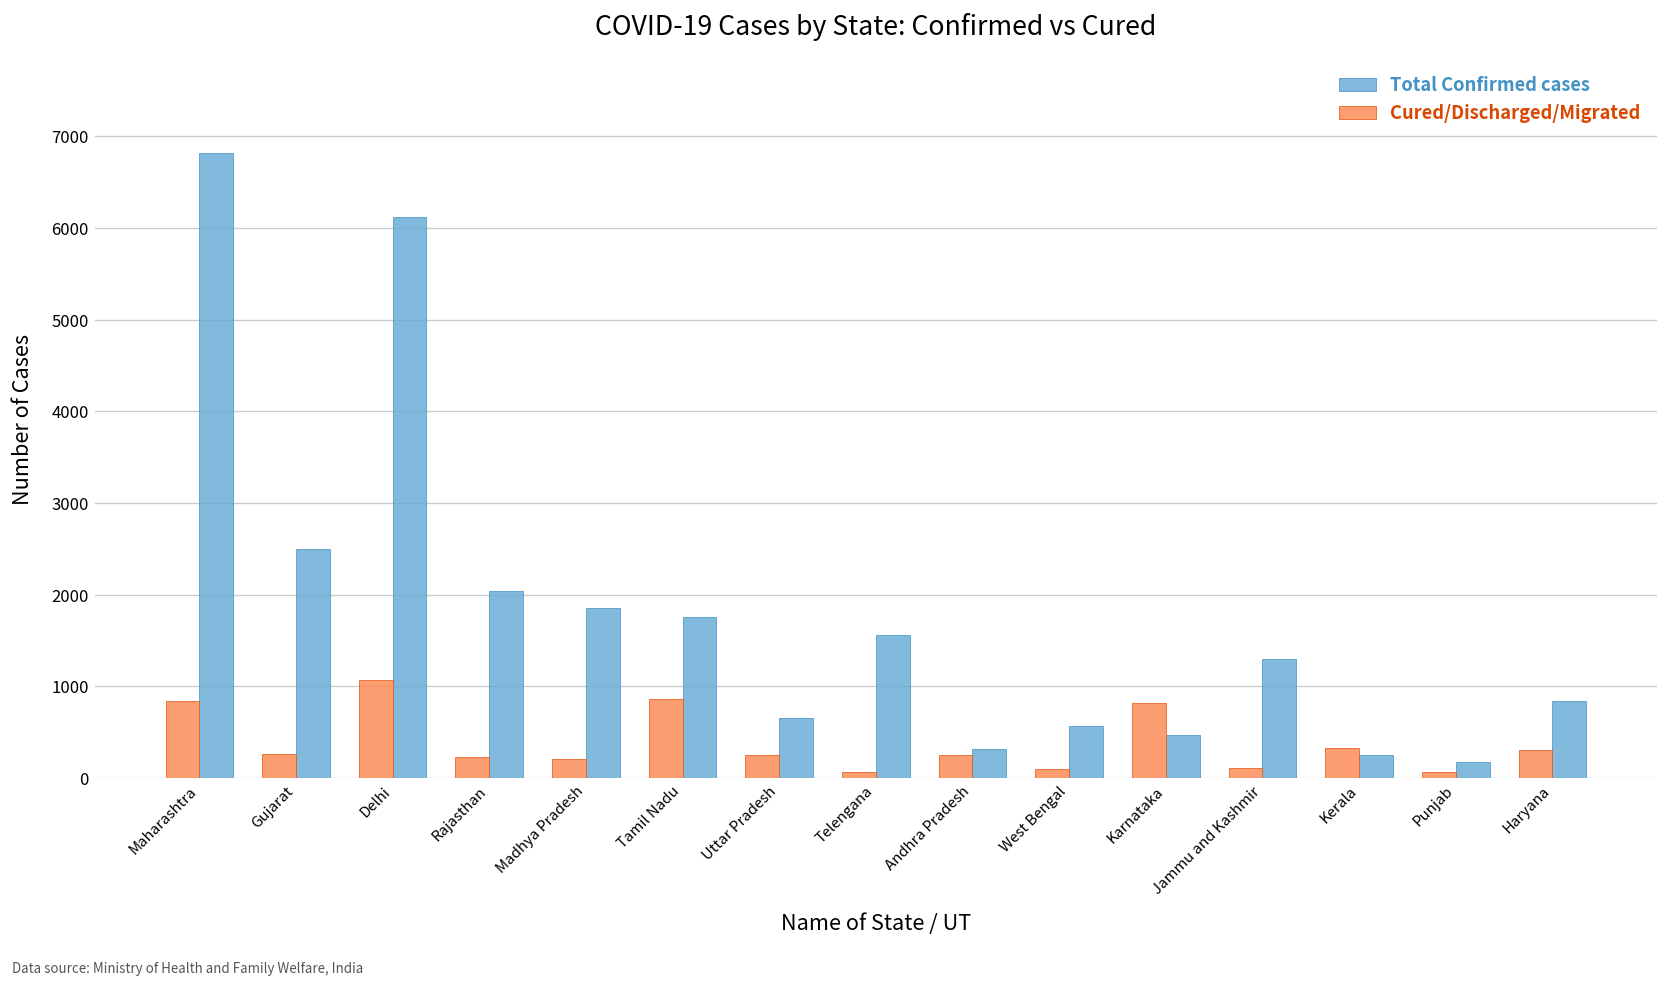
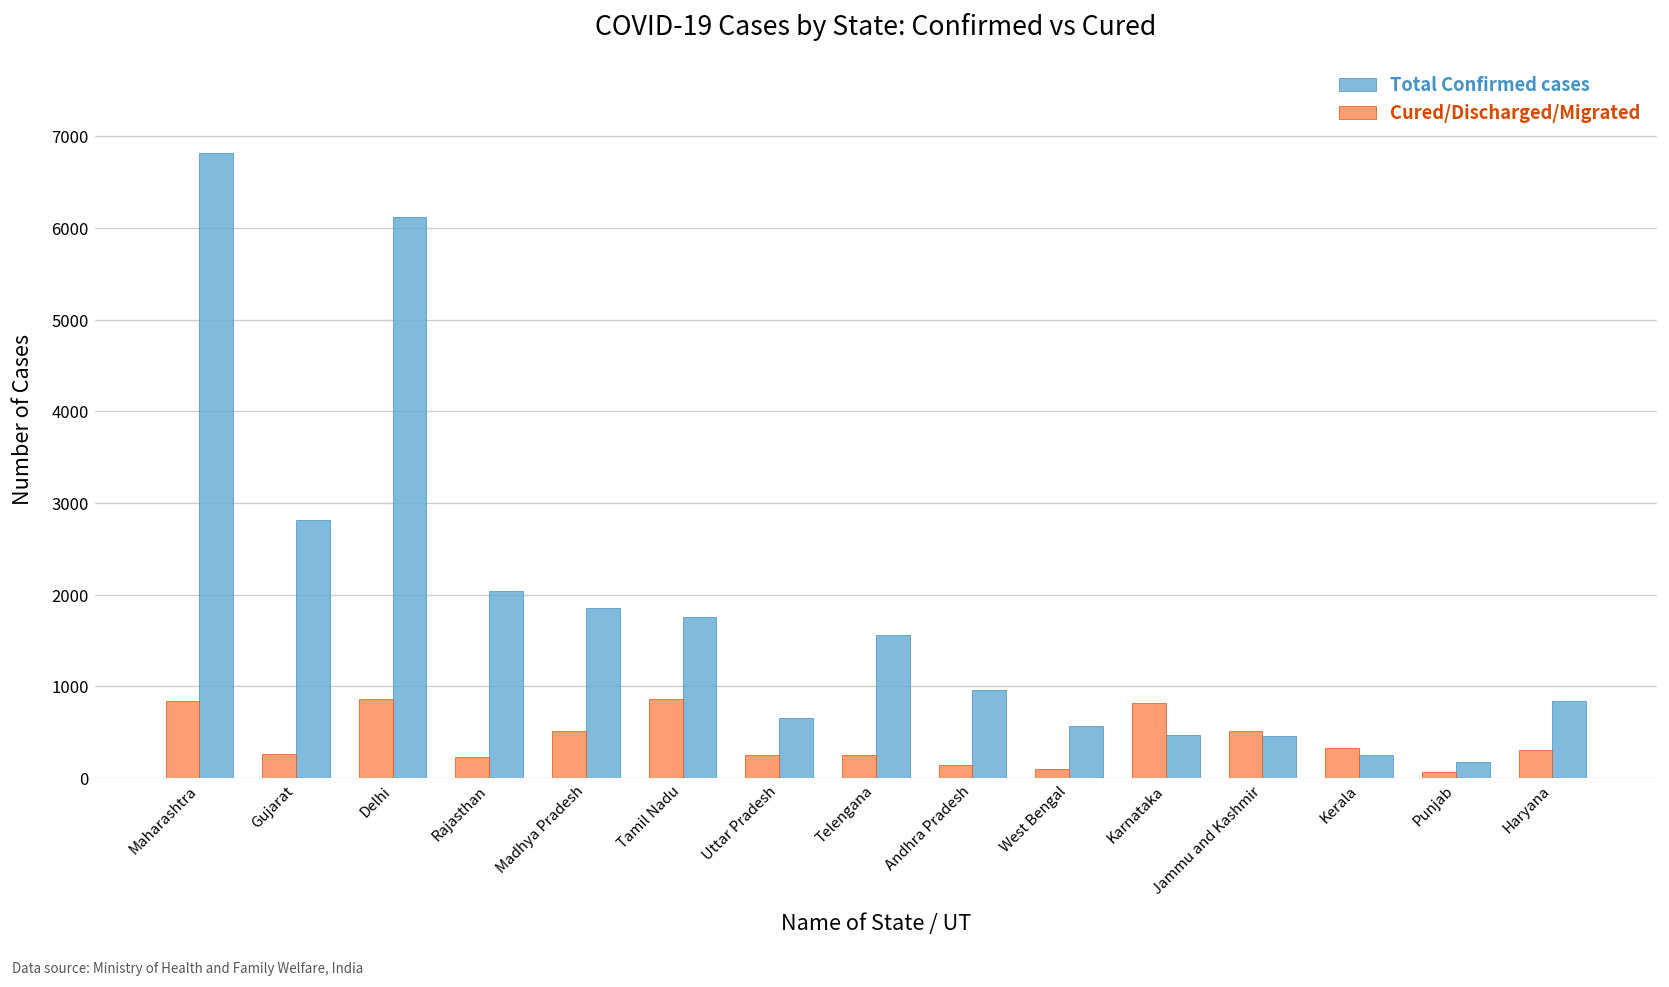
  {
    "Total Confirmed cases": {
      "Maharashtra": 6800,
-     "Gujarat": 2500,
+     "Gujarat": 2800,
      "Delhi": 6100,
      "Rajasthan": 2000,
      "Madhya Pradesh": 1900,
      "Tamil Nadu": 1800,
      "Uttar Pradesh": 700,
      "Telengana": 1600,
-     "Andhra Pradesh": 300,
+     "Andhra Pradesh": 1000,
      "West Bengal": 600,
      "Karnataka": 500,
-     "Jammu and Kashmir": 1300,
+     "Jammu and Kashmir": 500,
      "Kerala": 200,
      "Punjab": 200,
      "Haryana": 800
    },
    "Cured/Discharged/Migrated": {
      "Maharashtra": 800,
      "Gujarat": 300,
-     "Delhi": 1100,
+     "Delhi": 900,
      "Rajasthan": 200,
-     "Madhya Pradesh": 200,
+     "Madhya Pradesh": 500,
      "Tamil Nadu": 900,
      "Uttar Pradesh": 200,
-     "Telengana": 100,
-     "Andhra Pradesh": 300,
+     "Telengana": 300,
+     "Andhra Pradesh": 100,
      "West Bengal": 100,
      "Karnataka": 800,
-     "Jammu and Kashmir": 100,
+     "Jammu and Kashmir": 500,
      "Kerala": 300,
      "Punjab": 100,
      "Haryana": 300
    }
  }
